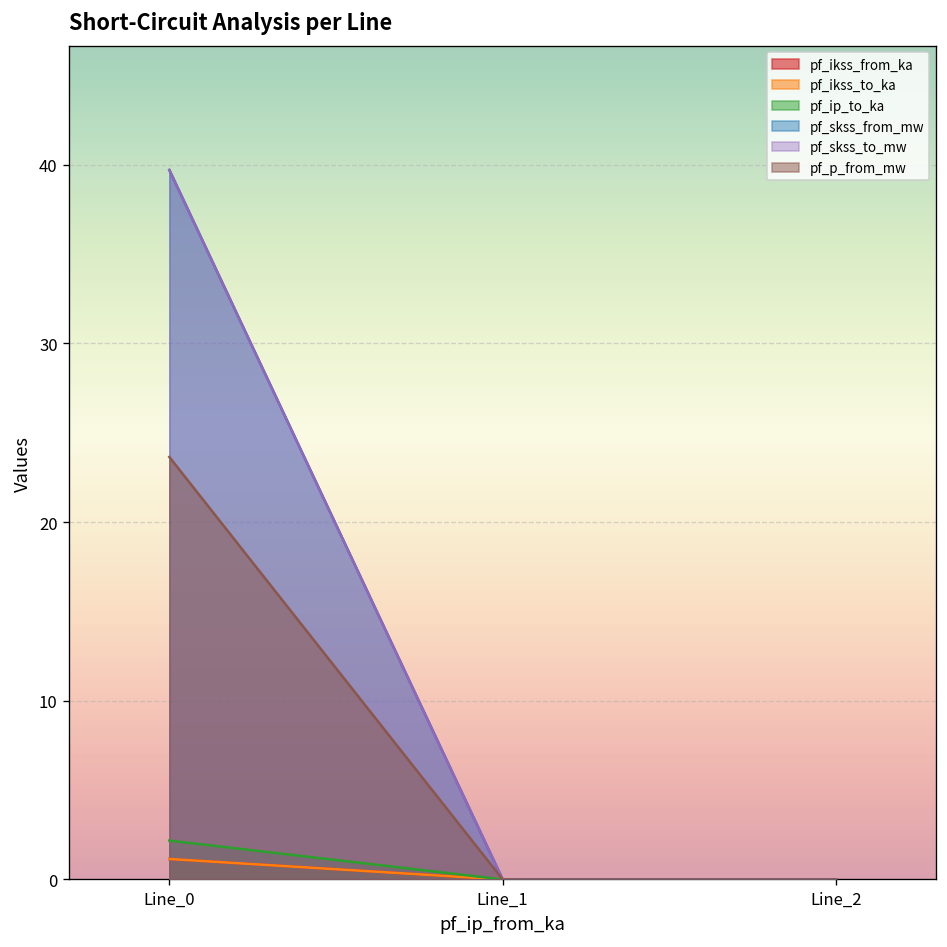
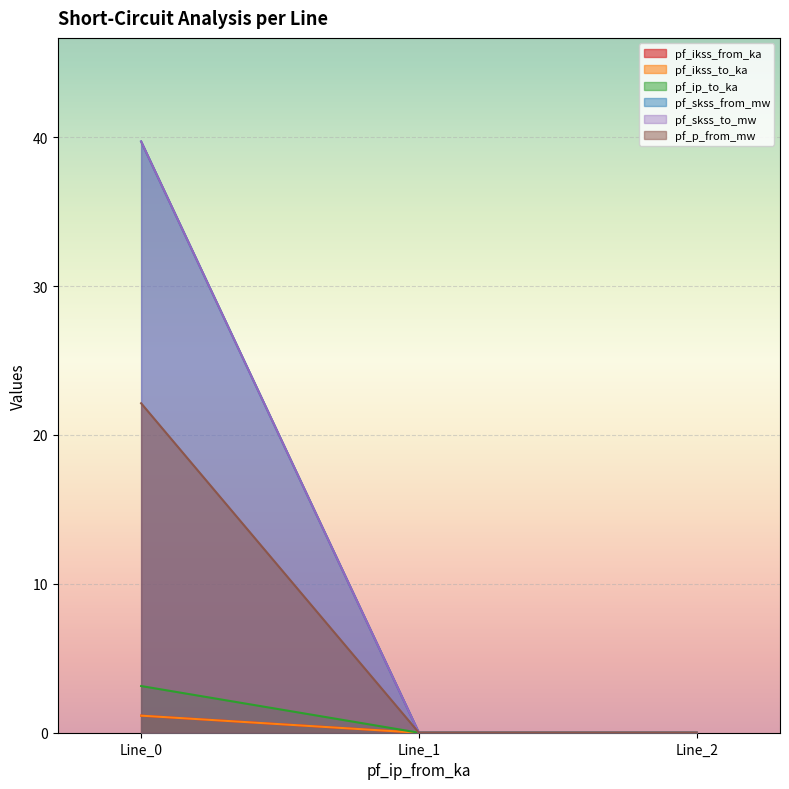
  {
    "pf_ikss_to_ka": {
      "Line_0": 1.1
    },
    "pf_ip_to_ka": {
-     "Line_0": 2.2
+     "Line_0": 3.1
    },
    "pf_skss_to_mw": {
      "Line_0": 39.7
    },
    "pf_p_from_mw": {
-     "Line_0": 23.6
+     "Line_0": 22.1
    }
  }
